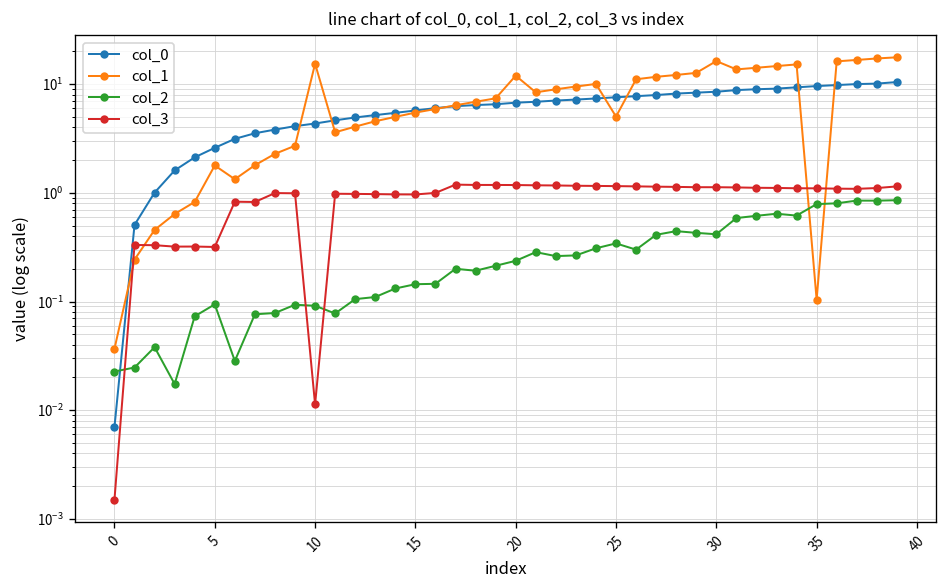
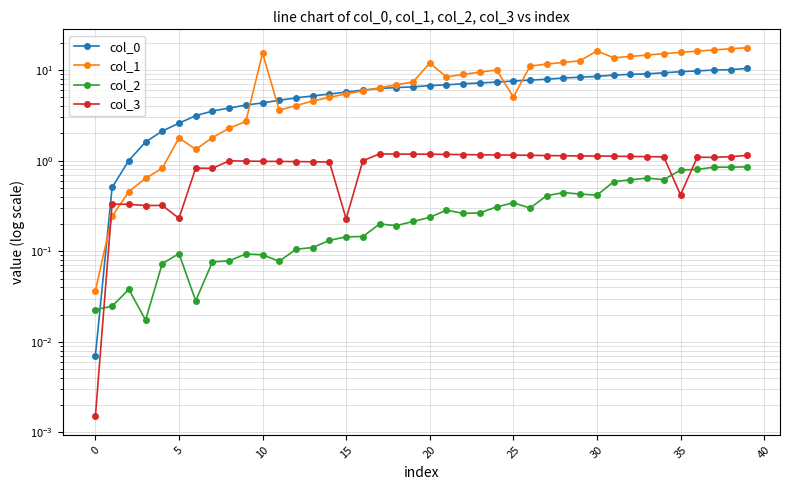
  {
    "col_0": {
      "0": 0.007,
      "5": 2.6,
      "10": 4,
      "20": 7,
      "25": 8,
      "30": 9,
      "35": 10
    },
    "col_1": {
      "0": 0.037,
      "5": 1.8,
      "10": 15,
      "20": 12,
      "25": 5,
      "30": 16,
-     "35": 0.10
+     "35": 16
    },
    "col_2": {
      "0": 0.023,
      "5": 0.09,
      "10": 0.09,
      "15": 0.14,
      "20": 0.24,
      "25": 0.34,
      "30": 0.4,
      "35": 0.8
    },
    "col_3": {
      "0": 0.0015,
-     "5": 0.32,
-     "10": 0.011,
-     "15": 1.0,
+     "5": 0.23,
+     "10": 1.0,
+     "15": 0.23,
      "20": 1.2,
      "25": 1.2,
      "30": 1.1,
-     "35": 1.1
+     "35": 0.4
    }
  }
